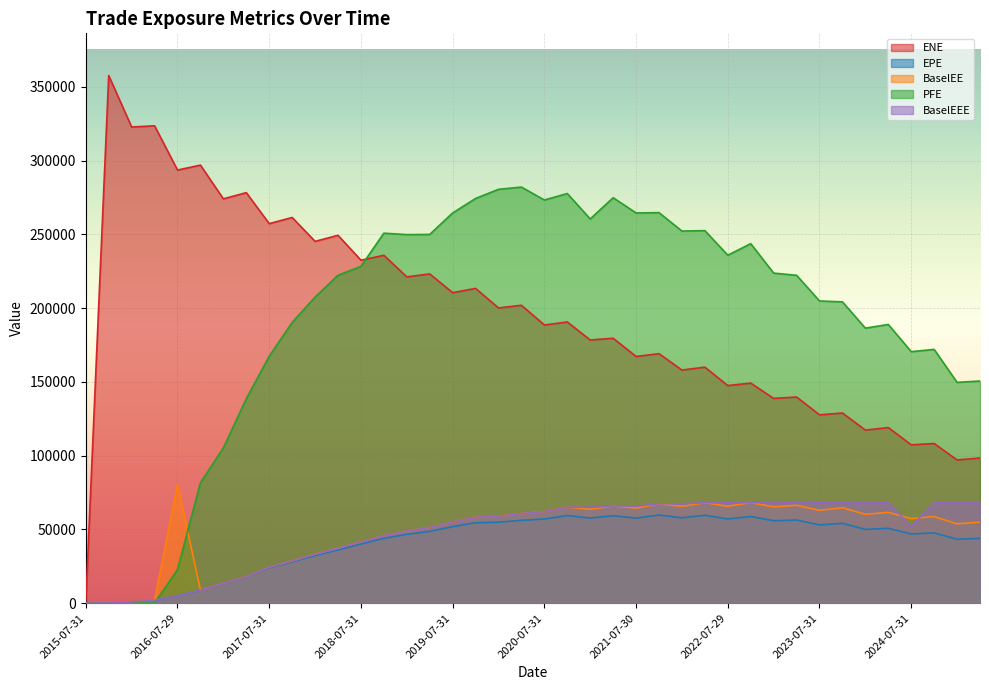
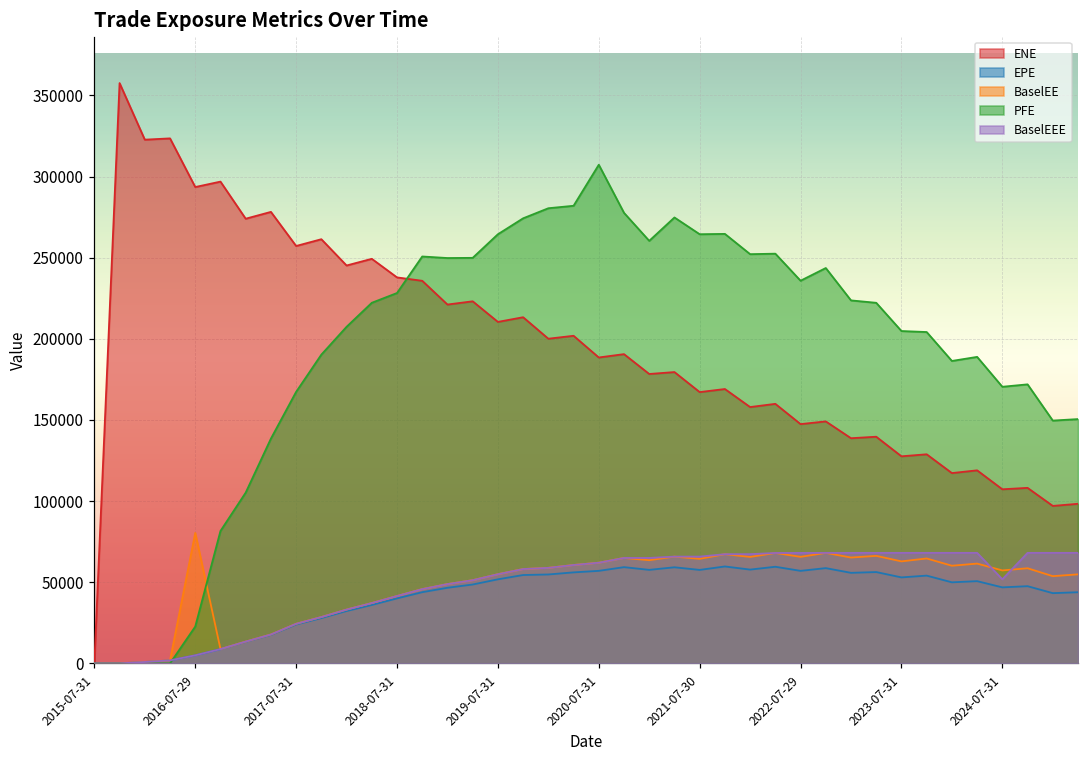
  {
    "ENE": {
      "2016-07-29": 294000,
      "2017-07-31": 257000,
-     "2018-07-31": 232000,
+     "2018-07-31": 238000,
      "2019-07-31": 210000,
      "2020-07-31": 189000,
      "2021-07-30": 167000,
      "2022-07-29": 147000,
      "2023-07-31": 128000,
      "2024-07-31": 107000
    },
    "EPE": {
      "2019-07-31": 52000,
      "2020-07-31": 57000,
      "2021-07-30": 58000,
      "2022-07-29": 57000,
      "2023-07-31": 53000,
      "2024-07-31": 47000
    },
    "BaselEE": {
      "2016-07-29": 80000,
      "2022-07-29": 66000,
      "2023-07-31": 63000,
      "2024-07-31": 57000
    },
    "PFE": {
      "2016-07-29": 23000,
      "2017-07-31": 167000,
      "2018-07-31": 228000,
      "2019-07-31": 264000,
-     "2020-07-31": 273000,
+     "2020-07-31": 307000,
      "2021-07-30": 264000,
      "2022-07-29": 236000,
      "2023-07-31": 205000,
      "2024-07-31": 170000
    },
    "BaselEEE": {
      "2022-07-29": 68000,
      "2023-07-31": 68000,
      "2024-07-31": 52000
    }
  }
